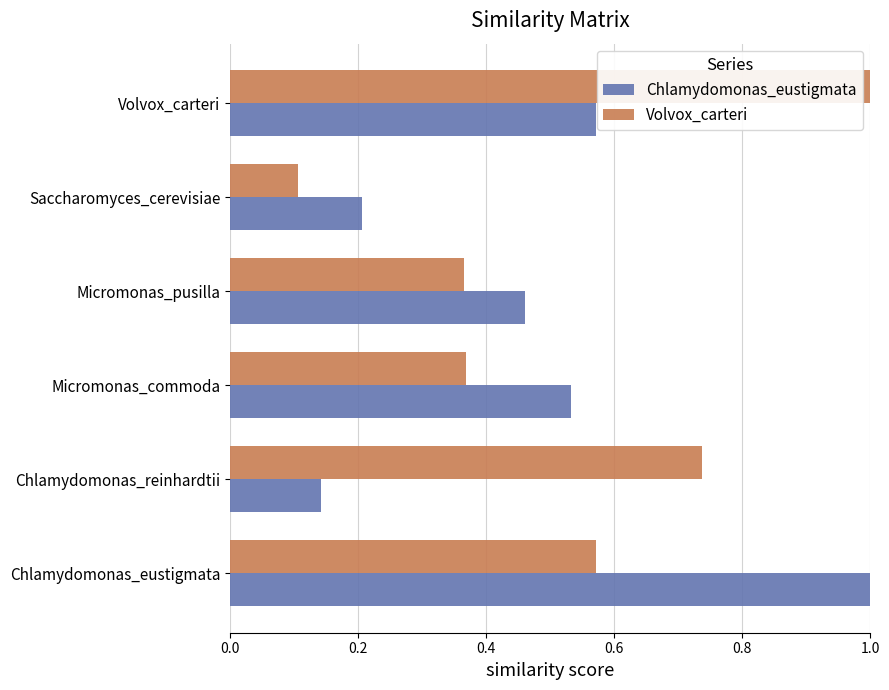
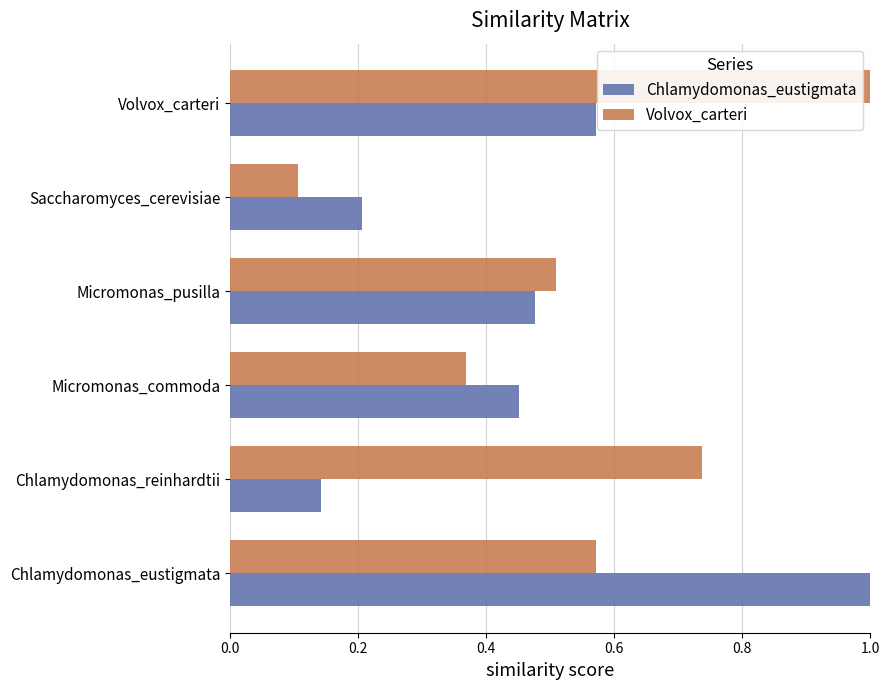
  {
    "Chlamydomonas_eustigmata": {
      "Volvox_carteri": 0.57,
      "Saccharomyces_cerevisiae": 0.21,
-     "Micromonas_pusilla": 0.46,
-     "Micromonas_commoda": 0.53,
+     "Micromonas_pusilla": 0.48,
+     "Micromonas_commoda": 0.45,
      "Chlamydomonas_reinhardtii": 0.14,
      "Chlamydomonas_eustigmata": 1.00
    },
    "Volvox_carteri": {
      "Volvox_carteri": 1.00,
      "Saccharomyces_cerevisiae": 0.11,
-     "Micromonas_pusilla": 0.37,
+     "Micromonas_pusilla": 0.51,
      "Micromonas_commoda": 0.37,
      "Chlamydomonas_reinhardtii": 0.74,
      "Chlamydomonas_eustigmata": 0.57
    }
  }
